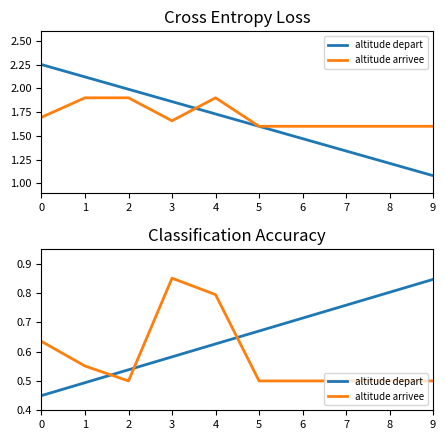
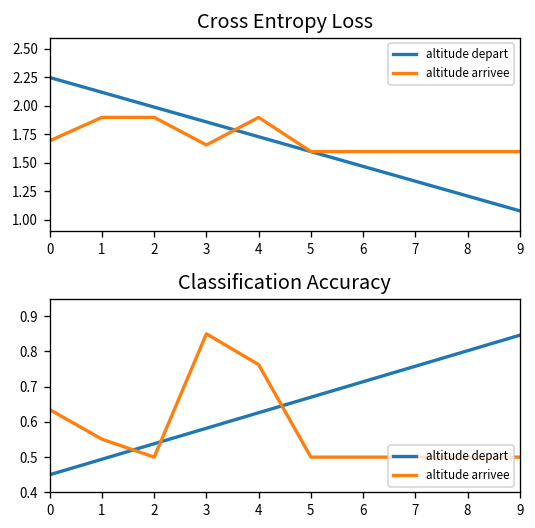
  {
    "Cross Entropy Loss": {
      "altitude depart": {
        "0": 2.3,
        "1": 2.1,
        "2": 2.0,
        "3": 1.9,
        "4": 1.7,
        "6": 1.5,
        "7": 1.3,
        "8": 1.2,
        "9": 1.1
      },
      "altitude arrivee": {
        "0": 1.7,
        "1": 1.9,
        "2": 1.9,
        "3": 1.7,
        "4": 1.9,
        "6": 1.6,
        "7": 1.6,
        "8": 1.6,
        "9": 1.6
      }
    },
    "Classification Accuracy": {
      "altitude depart": {
        "0": 0.45,
        "1": 0.49,
        "2": 0.54,
        "3": 0.58,
        "4": 0.63,
        "5": 0.67,
        "6": 0.71,
        "7": 0.76,
        "8": 0.80,
        "9": 0.85
      },
      "altitude arrivee": {
        "0": 0.63,
        "1": 0.55,
        "2": 0.50,
        "3": 0.85,
-       "4": 0.79,
+       "4": 0.76,
        "5": 0.50,
        "6": 0.50,
        "9": 0.50
      }
    }
  }
